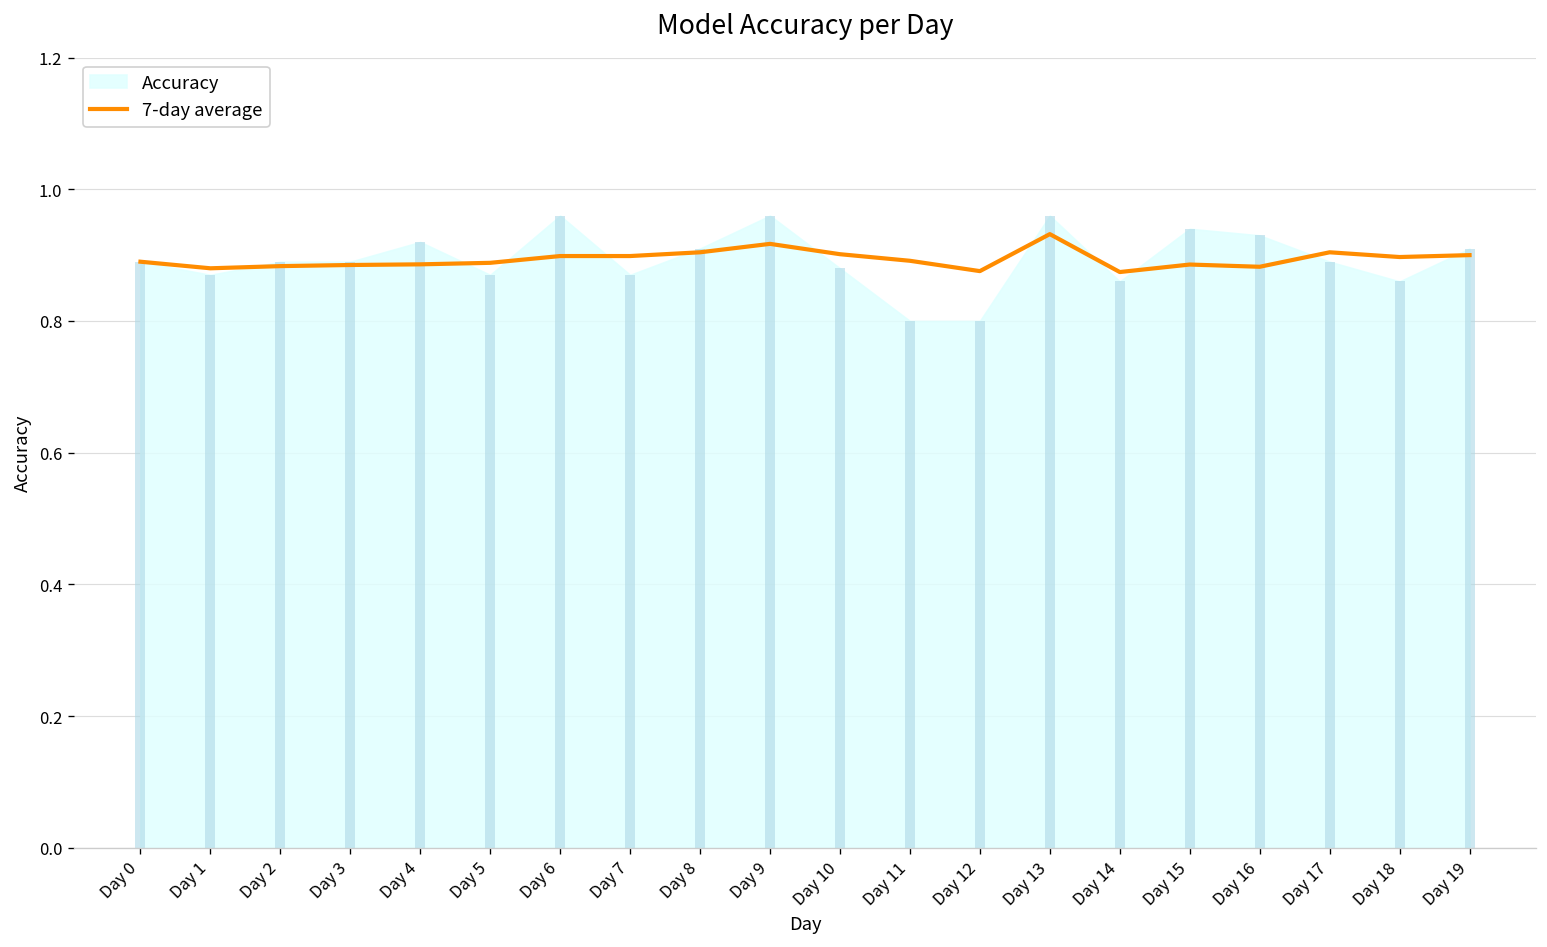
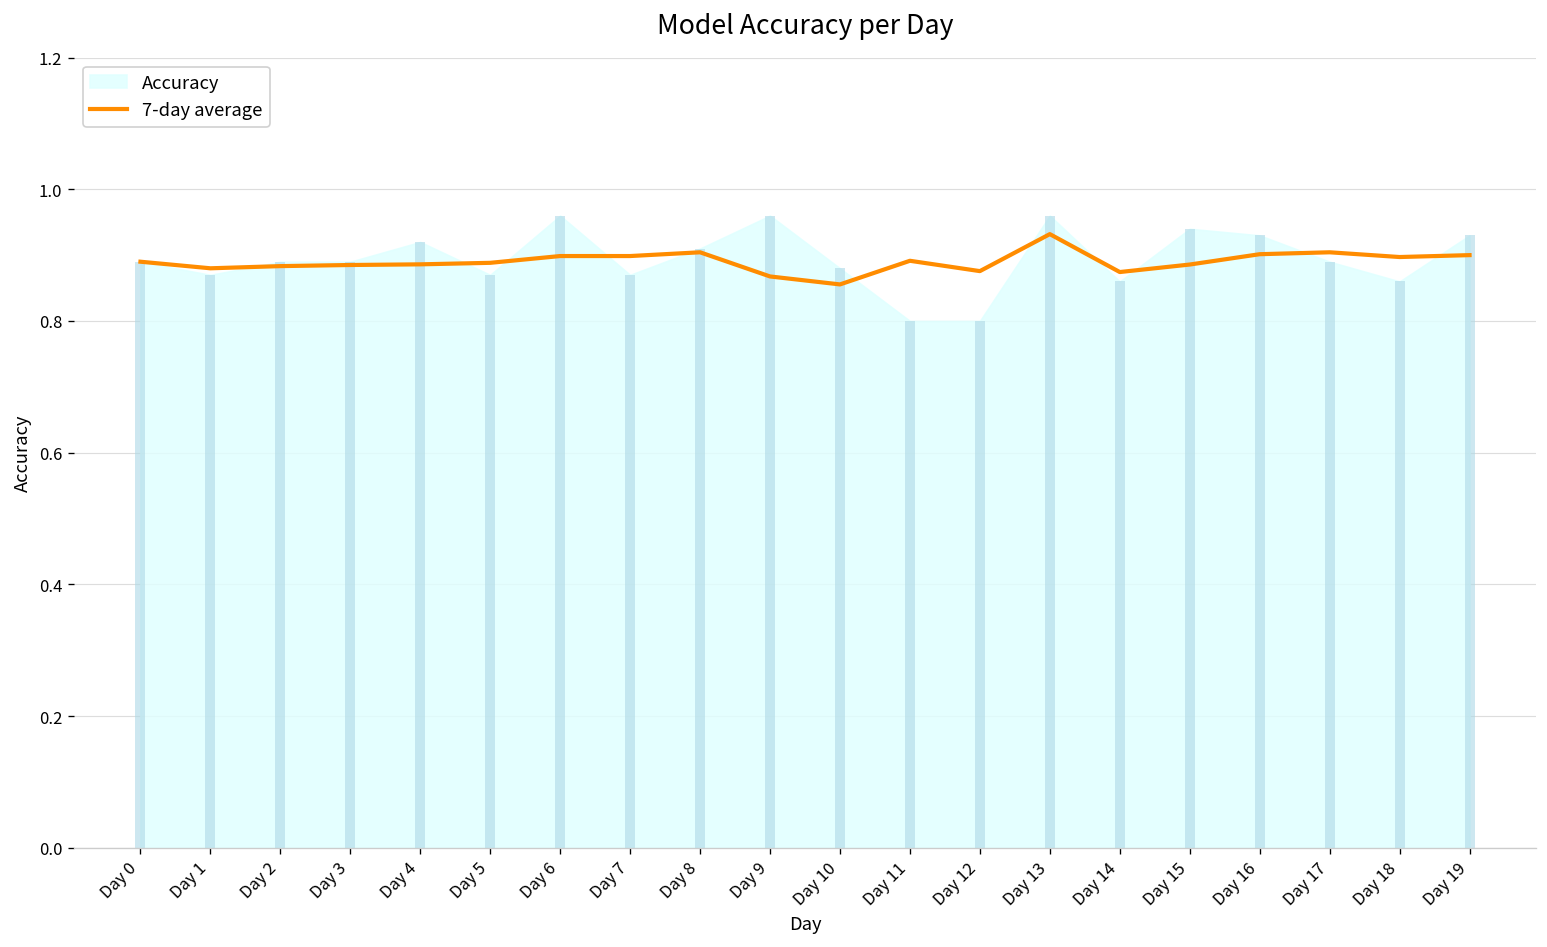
  {
    "7-day average": {
      "Day 1": 0.88,
      "Day 2": 0.88,
      "Day 3": 0.89,
      "Day 4": 0.89,
      "Day 5": 0.89,
      "Day 6": 0.90,
      "Day 7": 0.90,
      "Day 8": 0.90,
-     "Day 9": 0.92,
-     "Day 10": 0.90,
+     "Day 9": 0.87,
+     "Day 10": 0.86,
      "Day 11": 0.89,
      "Day 12": 0.88,
      "Day 13": 0.93,
      "Day 14": 0.87,
      "Day 15": 0.89,
-     "Day 16": 0.88,
+     "Day 16": 0.90,
      "Day 17": 0.90,
      "Day 18": 0.90,
      "Day 19": 0.90
    },
    "Accuracy": {
      "Day 1": 0.87,
      "Day 2": 0.89,
      "Day 3": 0.89,
      "Day 4": 0.92,
      "Day 5": 0.87,
      "Day 6": 0.96,
      "Day 7": 0.87,
      "Day 8": 0.91,
      "Day 9": 0.96,
      "Day 10": 0.88,
      "Day 11": 0.80,
      "Day 12": 0.80,
      "Day 13": 0.96,
      "Day 14": 0.86,
      "Day 15": 0.94,
      "Day 16": 0.93,
      "Day 17": 0.89,
      "Day 18": 0.86,
-     "Day 19": 0.91
+     "Day 19": 0.93
    }
  }
